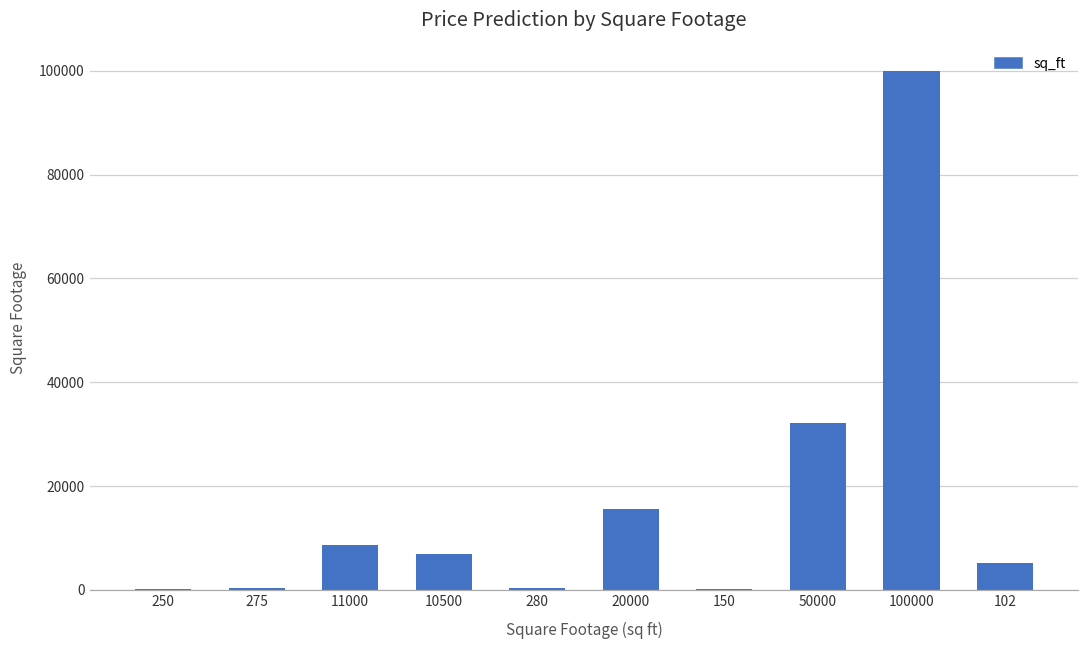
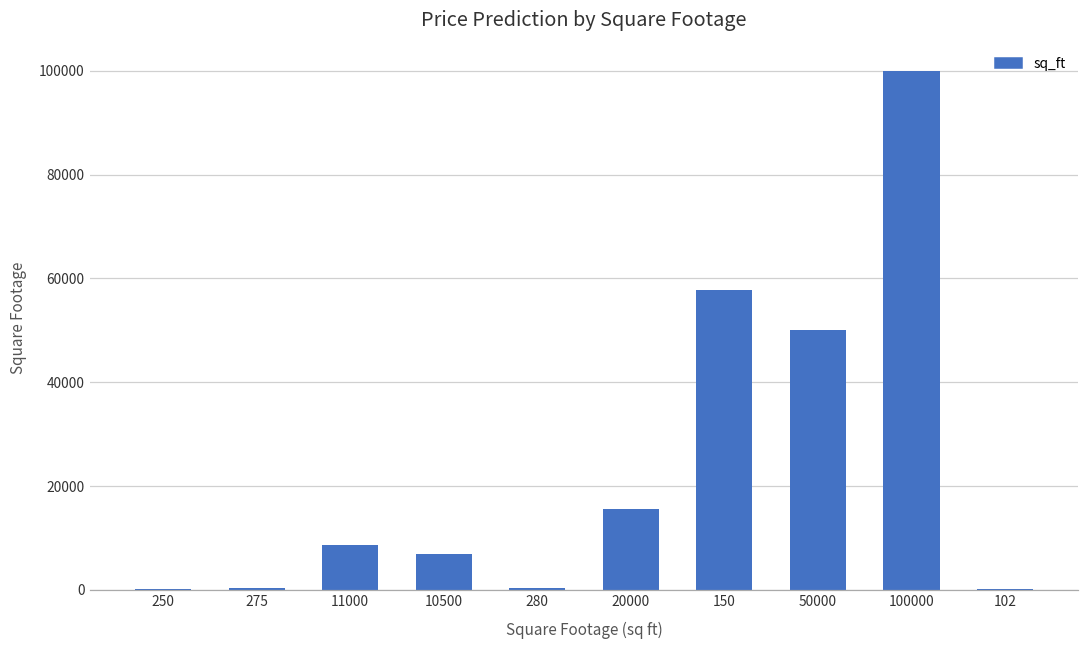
  {
    "11000": 9000,
    "10500": 7000,
    "20000": 16000,
-   "150": 0,
-   "50000": 32000,
+   "150": 58000,
+   "50000": 50000,
    "100000": 100000,
-   "102": 5000
+   "102": 0
  }
